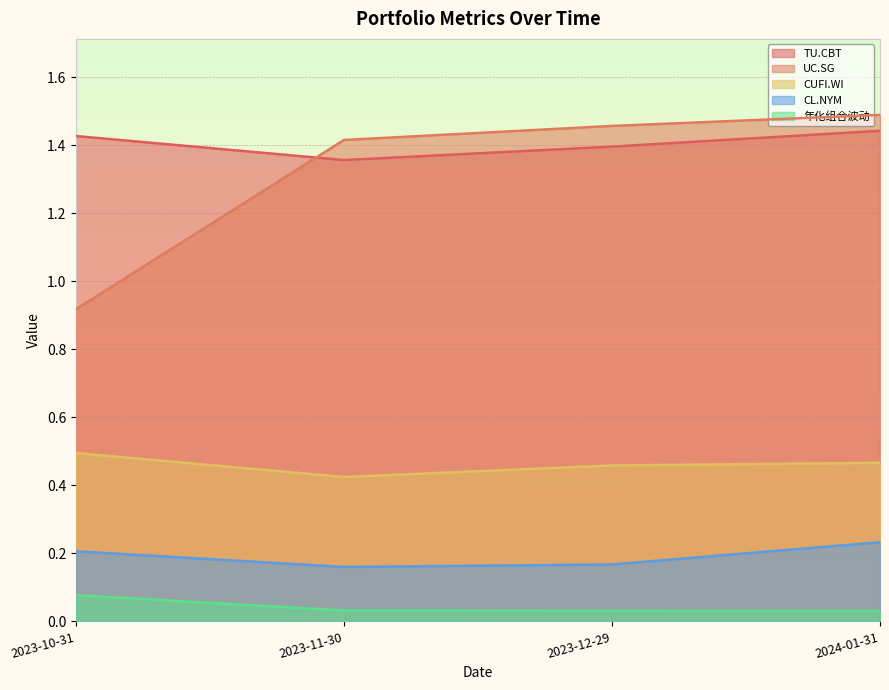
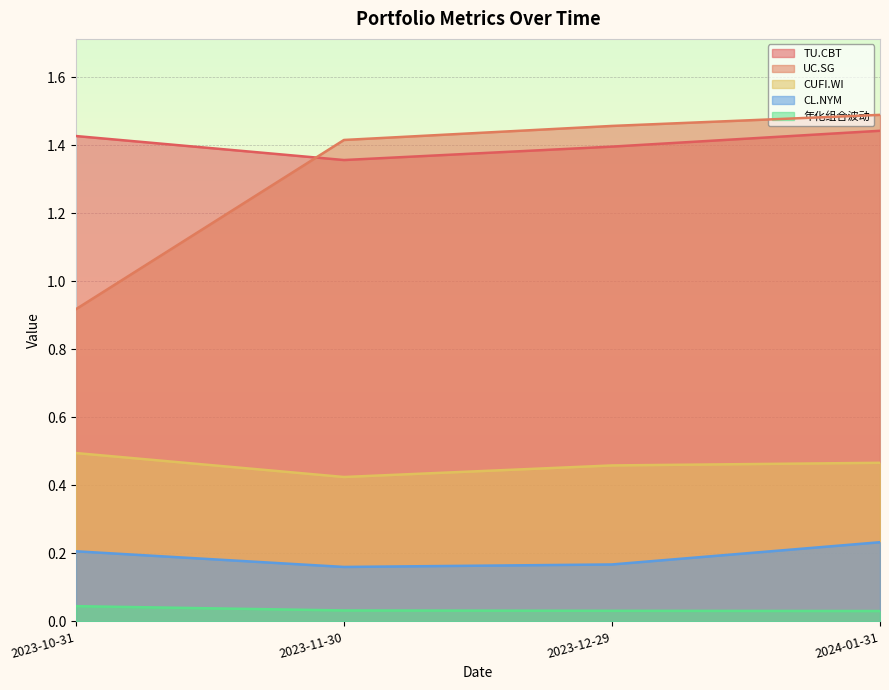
  {
    "CL.NYM": {
      "2023-10-31": 0.21,
      "2023-11-30": 0.16,
      "2023-12-29": 0.17,
      "2024-01-31": 0.23
    },
    "年化组合波动": {
-     "2023-10-31": 0.08,
+     "2023-10-31": 0.04,
      "2023-11-30": 0.03,
      "2023-12-29": 0.03,
      "2024-01-31": 0.03
    }
  }
